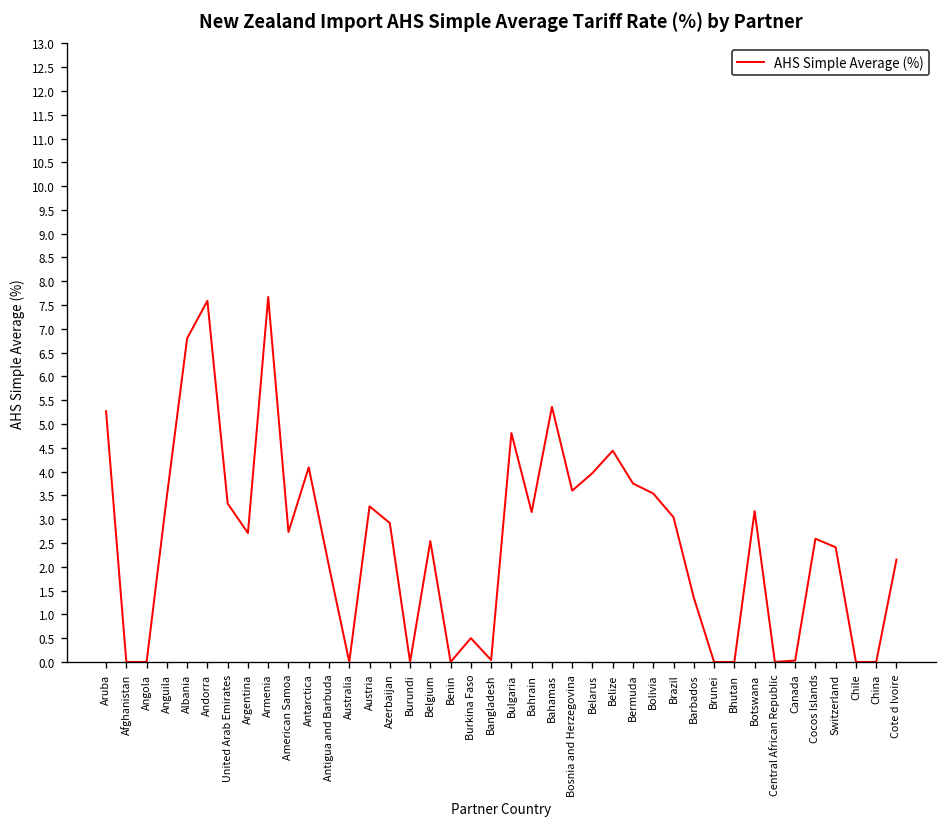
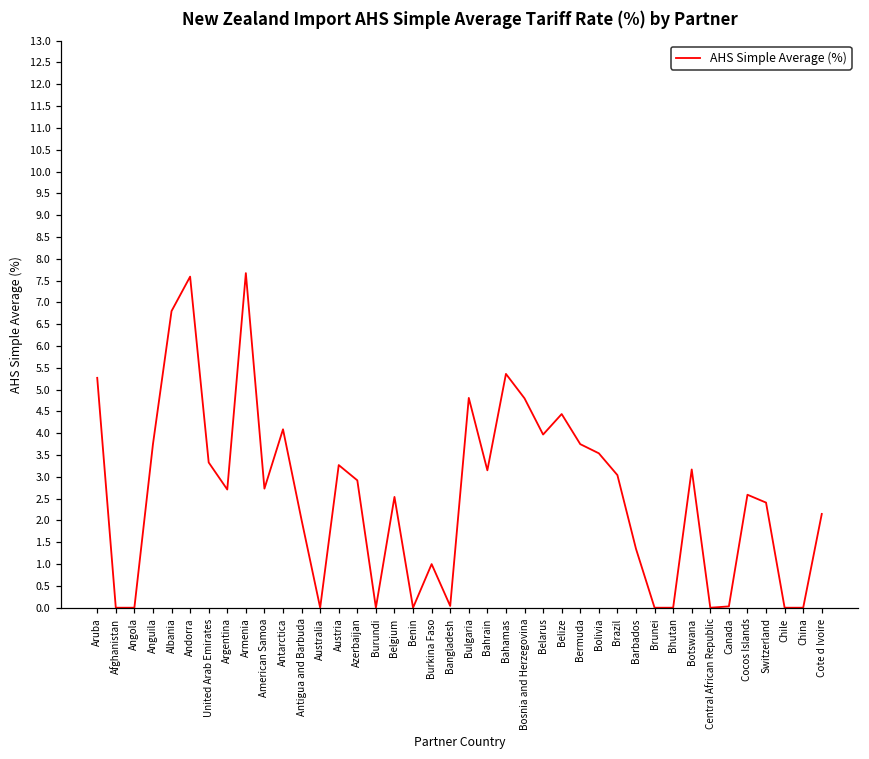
  {
    "Aruba": 5.3,
    "Afghanistan": 0.0,
    "Angola": 0.0,
-   "Anguila": 3.5,
+   "Anguila": 3.8,
    "Albania": 6.8,
    "Andorra": 7.6,
    "United Arab Emirates": 3.3,
    "Argentina": 2.7,
    "Armenia": 7.7,
    "American Samoa": 2.7,
    "Antarctica": 4.1,
    "Antigua and Barbuda": 2.0,
    "Australia": 0.0,
    "Austria": 3.3,
    "Azerbaijan": 2.9,
    "Burundi": 0.0,
    "Belgium": 2.5,
    "Benin": 0.0,
-   "Burkina Faso": 0.5,
+   "Burkina Faso": 1.0,
    "Bangladesh": 0.0,
    "Bulgaria": 4.8,
    "Bahrain": 3.2,
    "Bahamas": 5.4,
-   "Bosnia and Herzegovina": 3.6,
+   "Bosnia and Herzegovina": 4.8,
    "Belarus": 4.0,
    "Belize": 4.4,
    "Bermuda": 3.8,
    "Bolivia": 3.5,
    "Brazil": 3.0,
    "Barbados": 1.4,
    "Brunei": 0.0,
    "Bhutan": 0.0,
    "Botswana": 3.2,
    "Central African Republic": 0.0,
    "Canada": 0.0,
    "Cocos Islands": 2.6,
    "Switzerland": 2.4,
    "Chile": 0.0,
    "China": 0.0,
    "Cote d Ivoire": 2.2
  }
